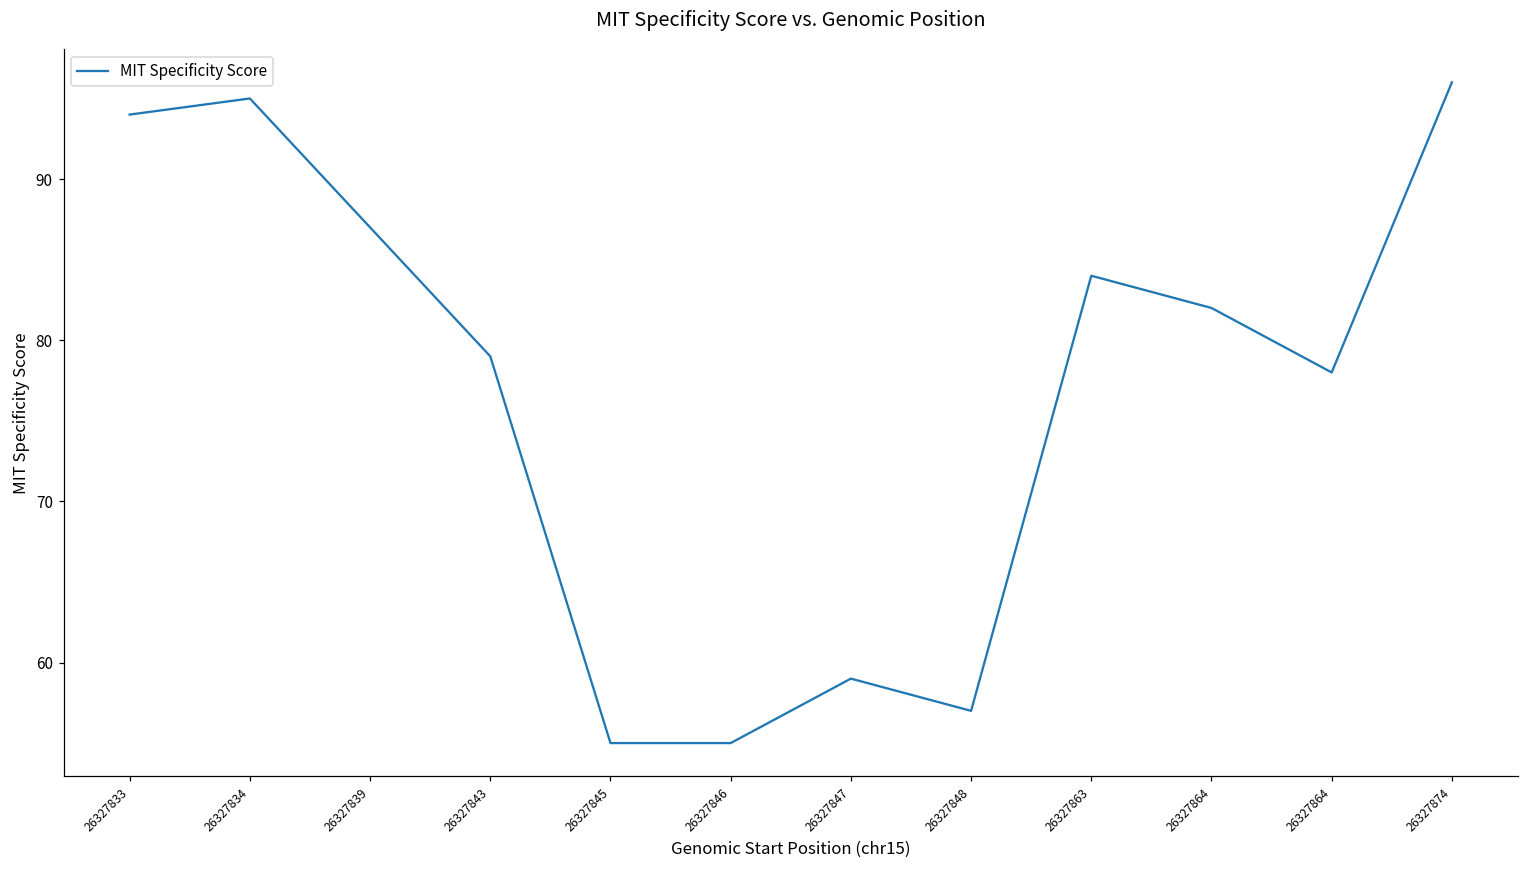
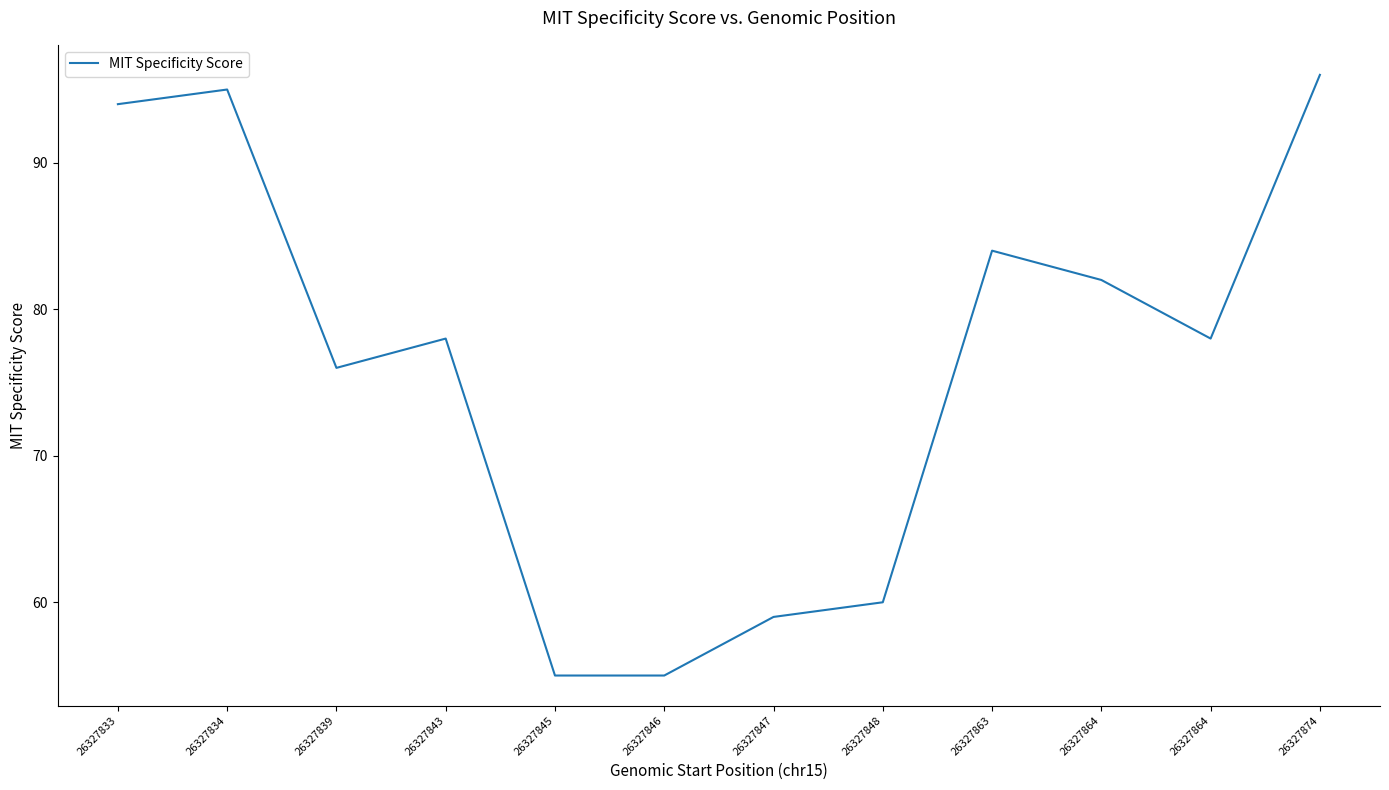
  {
    "26327833": 94,
    "26327834": 95,
-   "26327839": 87,
-   "26327843": 79,
+   "26327839": 76,
+   "26327843": 78,
    "26327845": 55,
    "26327846": 55,
    "26327847": 59,
-   "26327848": 57,
+   "26327848": 60,
    "26327863": 84,
    "26327874": 96
  }
